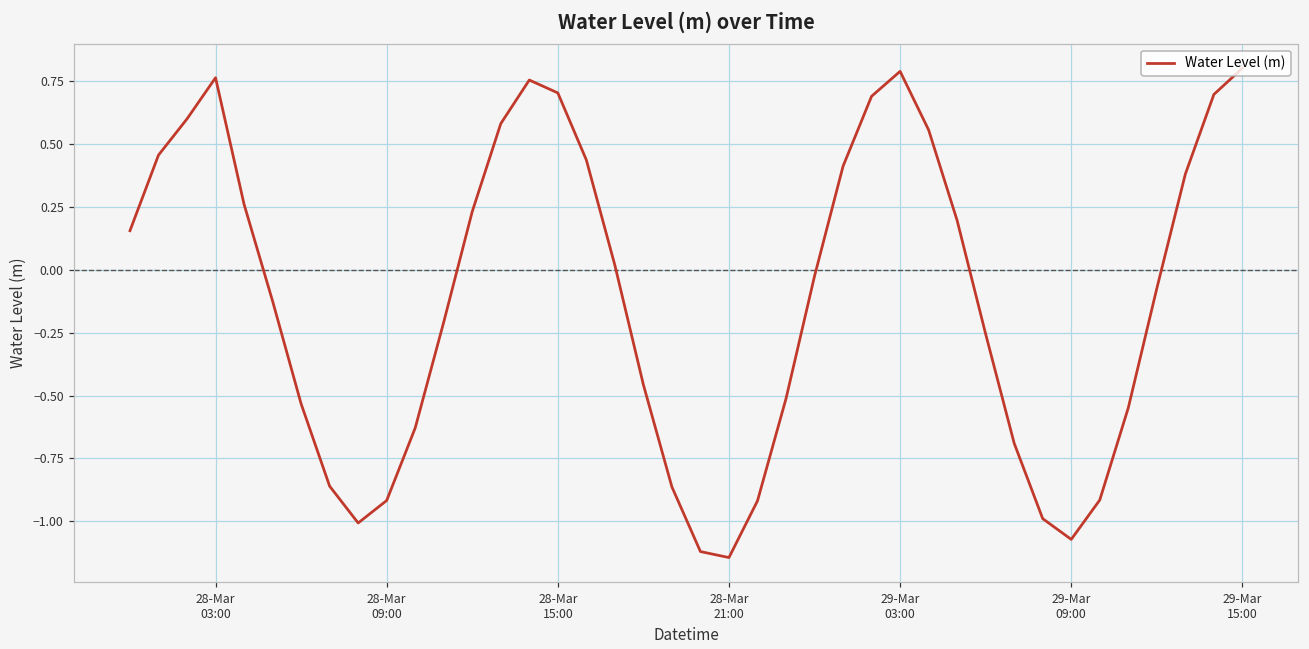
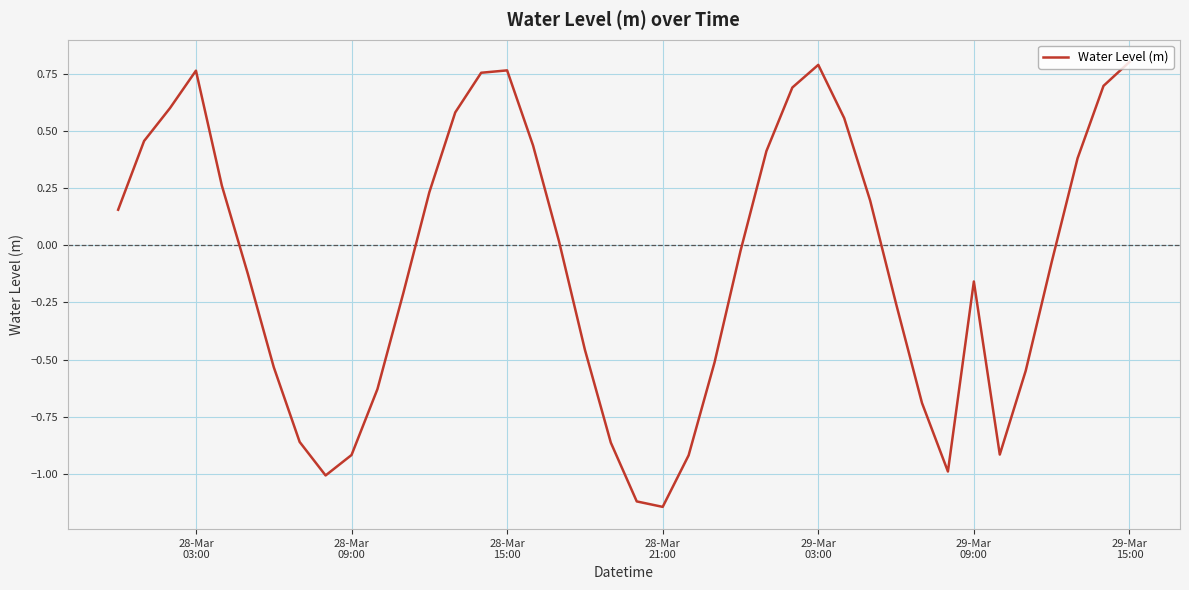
  {
    "28-Mar 03:00": 0.76,
    "28-Mar 09:00": -0.92,
-   "28-Mar 15:00": 0.70,
+   "28-Mar 15:00": 0.76,
    "28-Mar 21:00": -1.14,
    "29-Mar 03:00": 0.79,
-   "29-Mar 09:00": -1.07
+   "29-Mar 09:00": -0.16
  }
